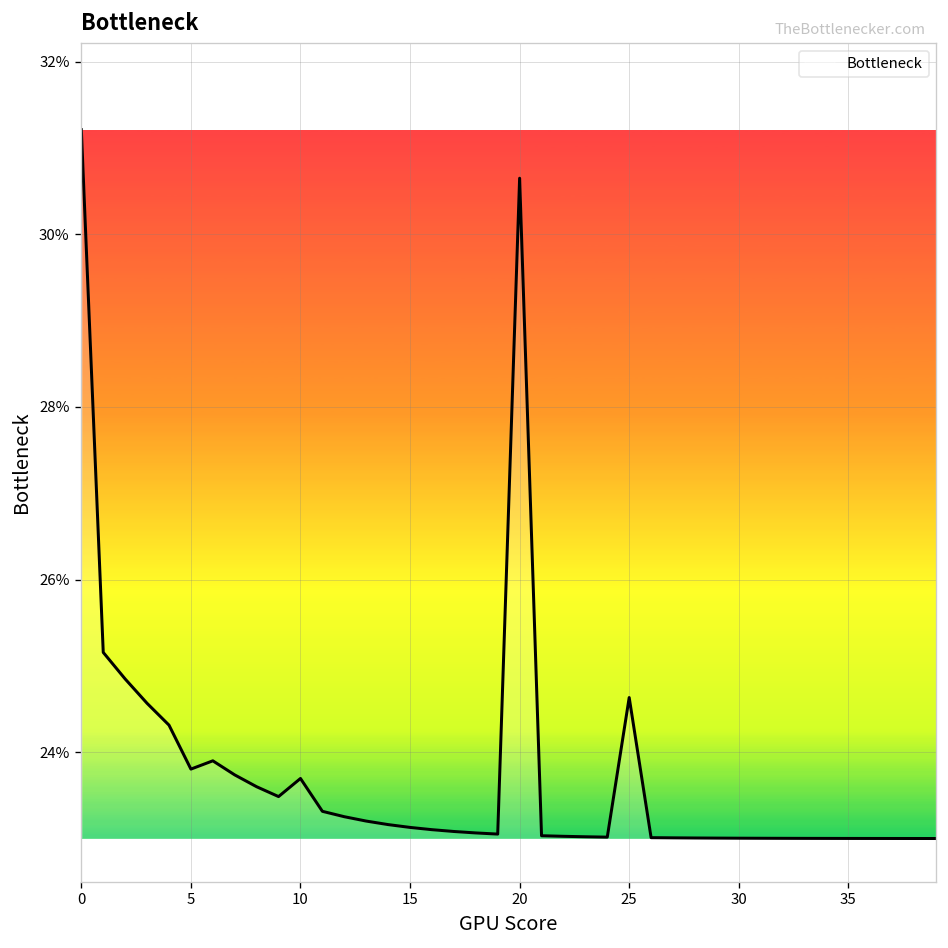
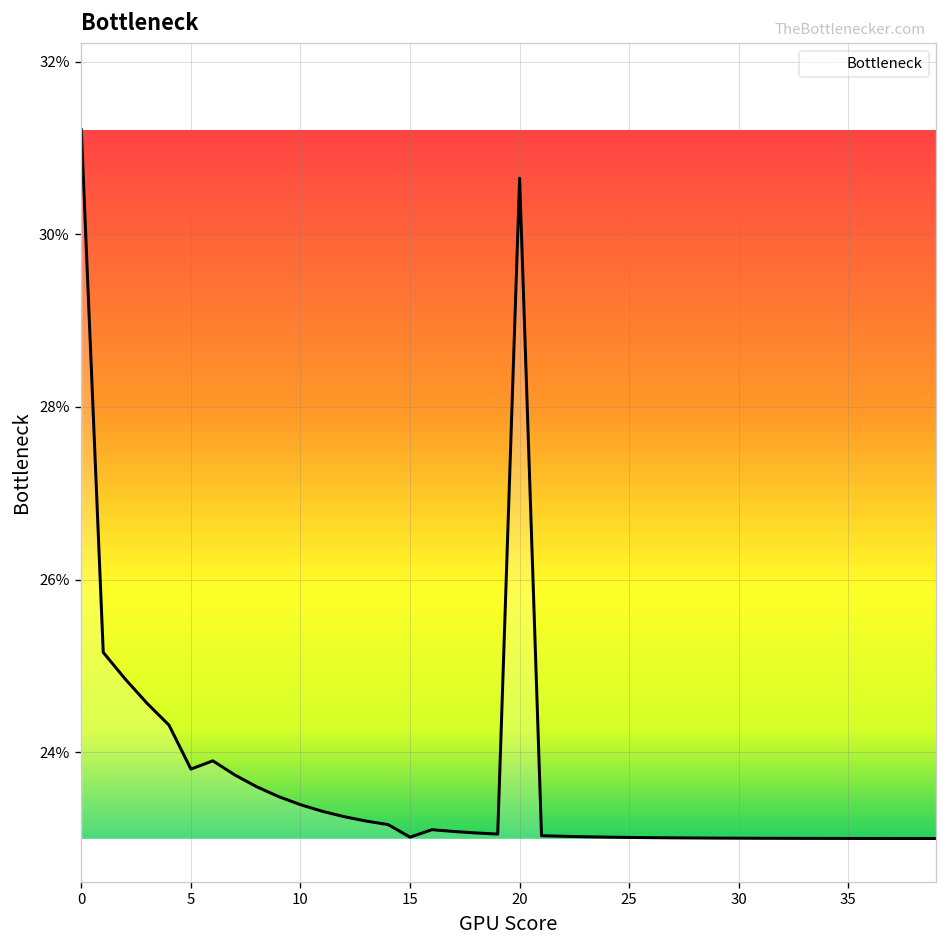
  {
    "0": "31.2%",
    "5": "23.8%",
-   "10": "23.7%",
-   "15": "23.1%",
+   "10": "23.4%",
+   "15": "23.0%",
    "20": "30.6%",
-   "25": "24.6%",
+   "25": "23.0%",
    "30": "23.0%",
    "35": "23.0%"
  }
